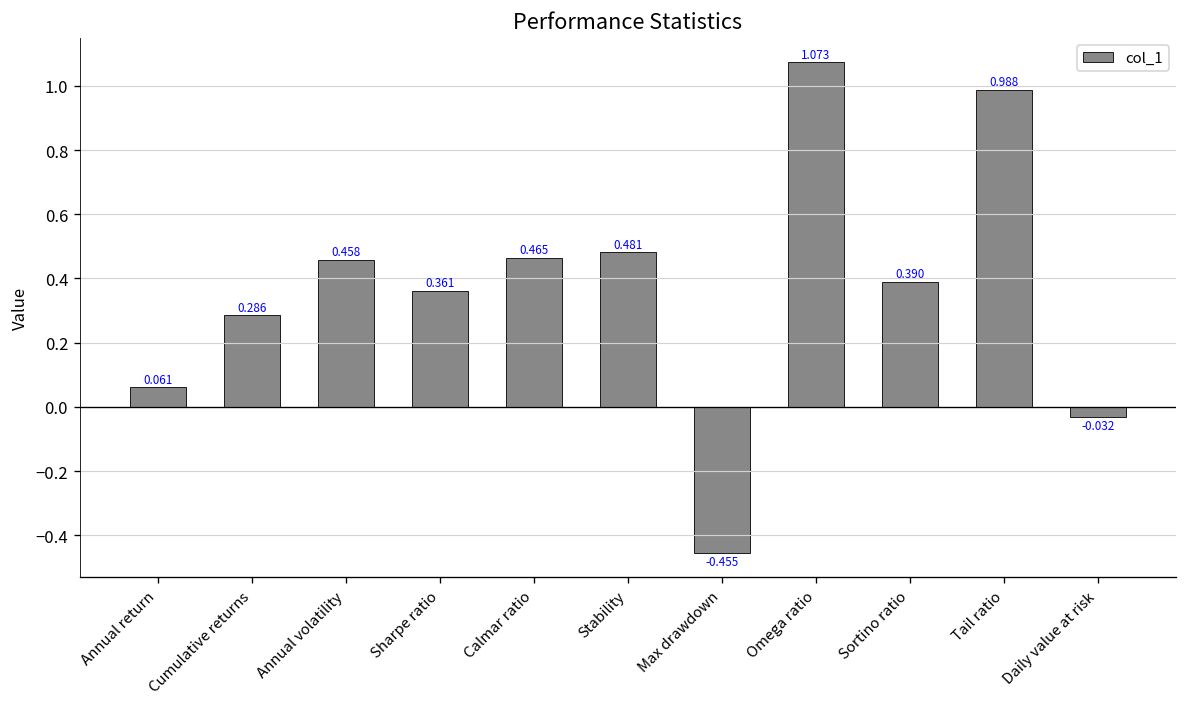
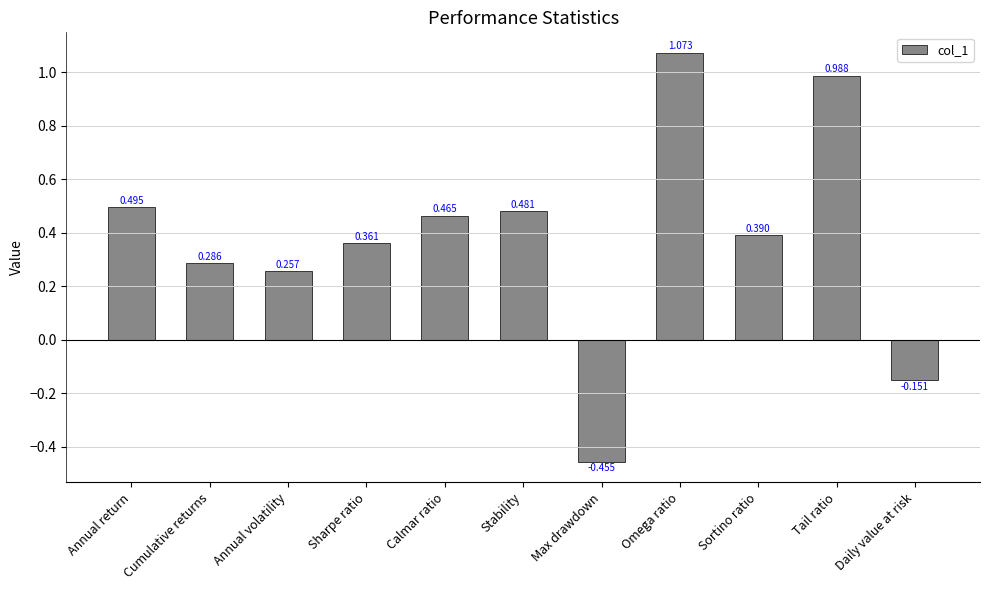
  {
-   "Annual return": 0.061,
+   "Annual return": 0.495,
    "Cumulative returns": 0.286,
-   "Annual volatility": 0.458,
+   "Annual volatility": 0.257,
    "Sharpe ratio": 0.361,
    "Calmar ratio": 0.465,
    "Stability": 0.481,
    "Max drawdown": -0.455,
    "Omega ratio": 1.073,
    "Sortino ratio": 0.390,
    "Tail ratio": 0.988,
-   "Daily value at risk": -0.032
+   "Daily value at risk": -0.151
  }
